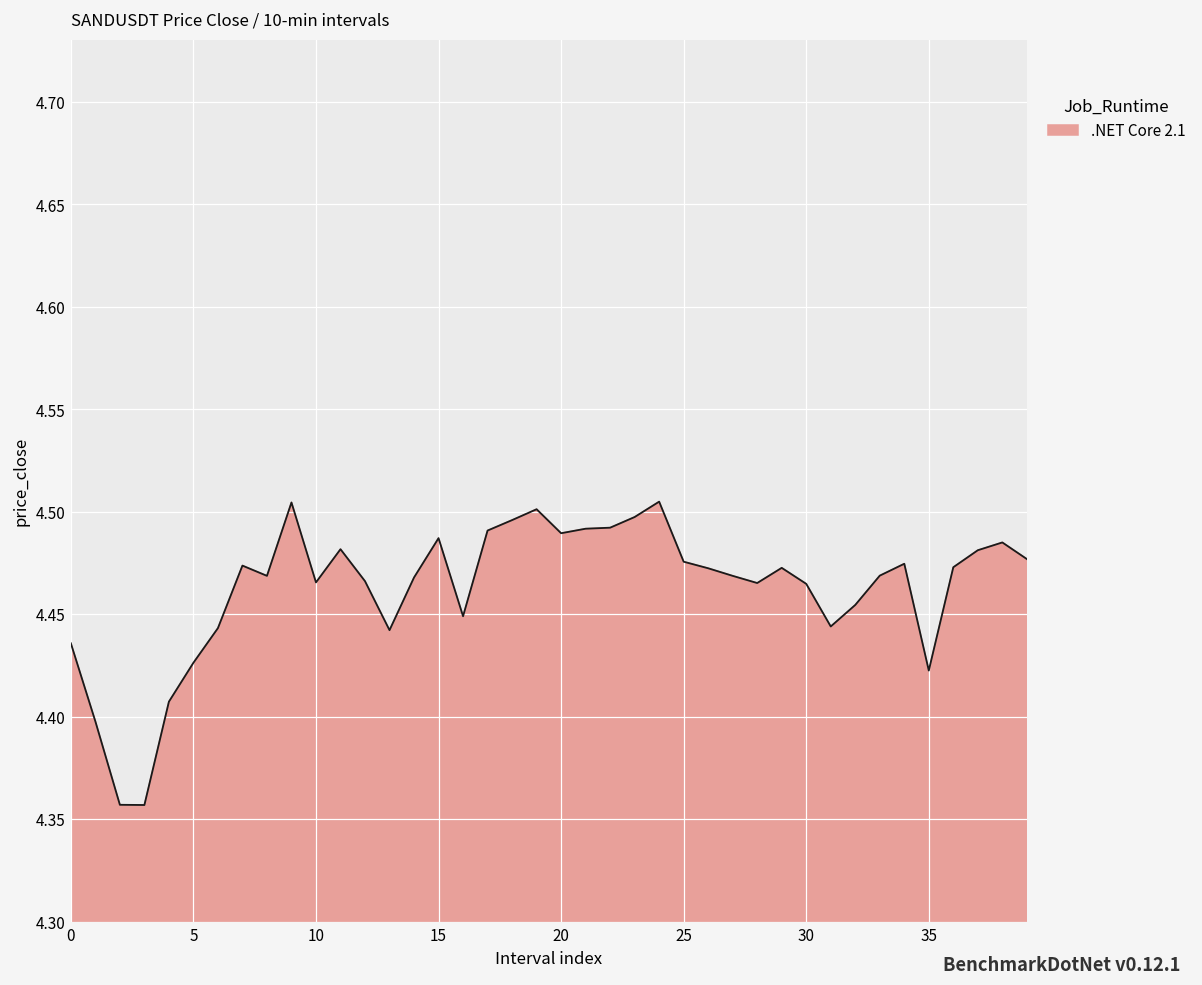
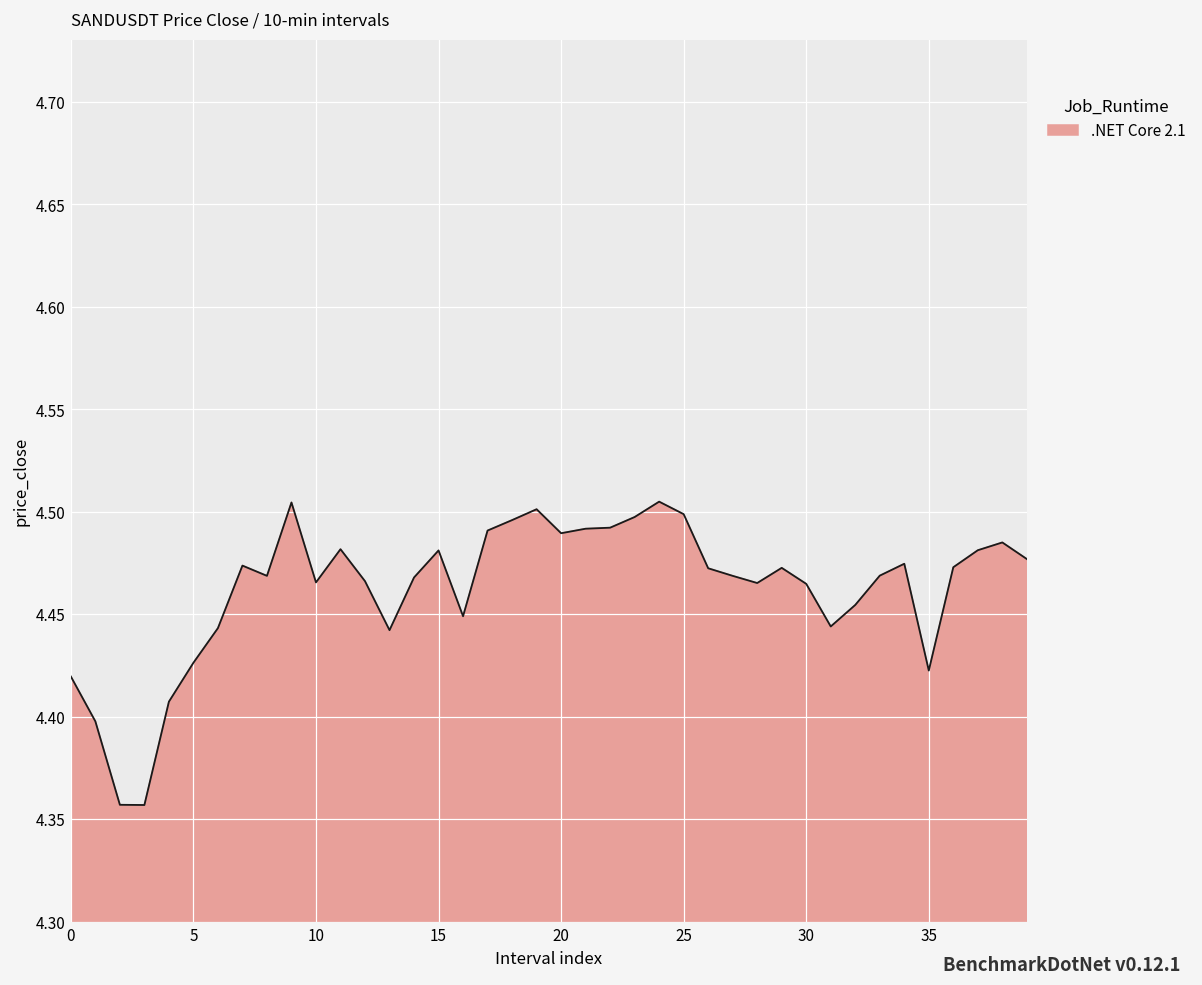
  {
-   "0": 4.436,
+   "0": 4.420,
    "5": 4.426,
    "10": 4.466,
-   "15": 4.487,
+   "15": 4.481,
    "20": 4.490,
-   "25": 4.476,
+   "25": 4.499,
    "30": 4.465,
    "35": 4.423
  }
